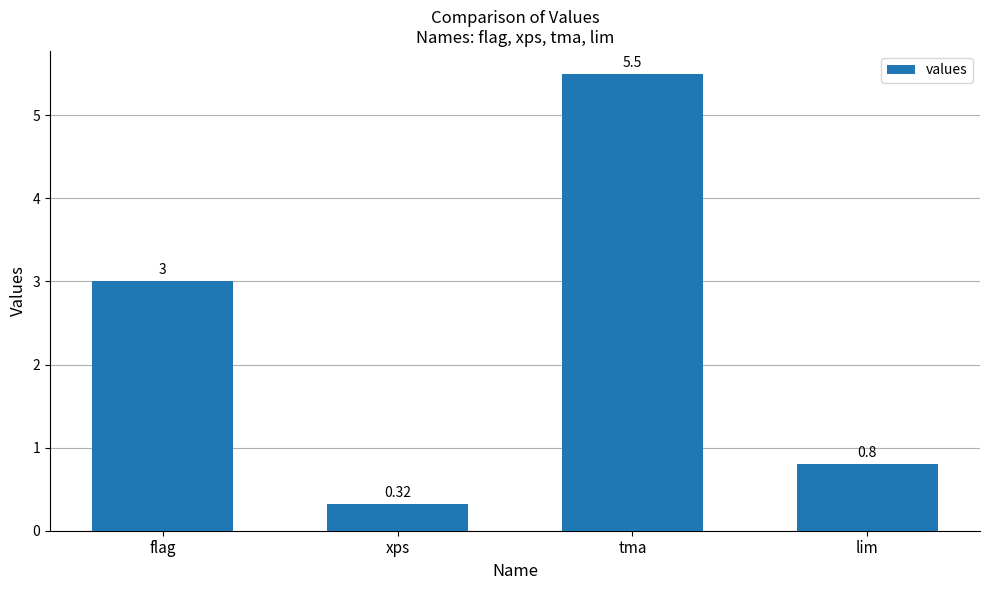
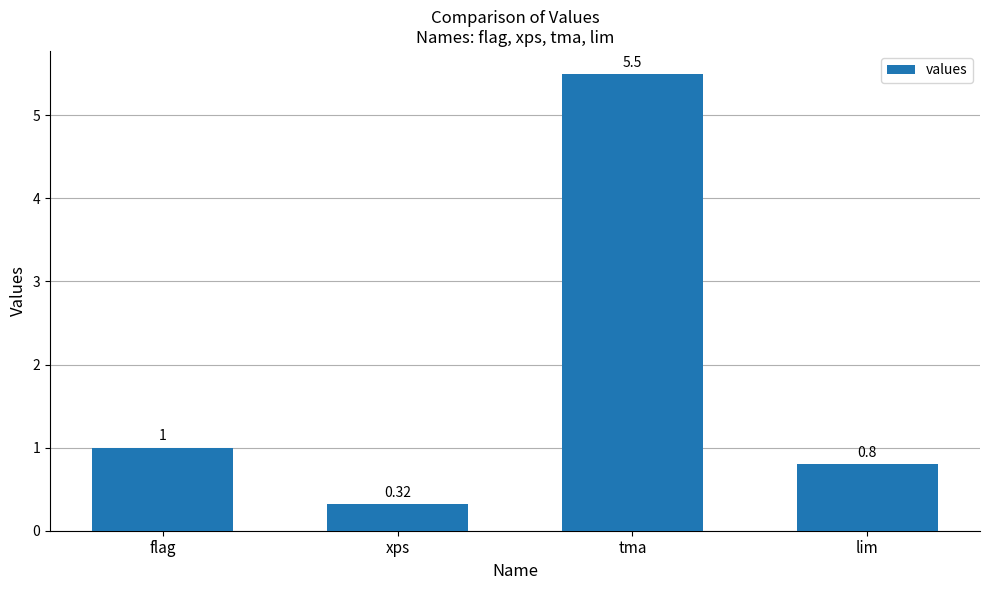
  {
-   "flag": 3,
+   "flag": 1,
    "xps": 0.32,
    "tma": 5.5,
    "lim": 0.8
  }
